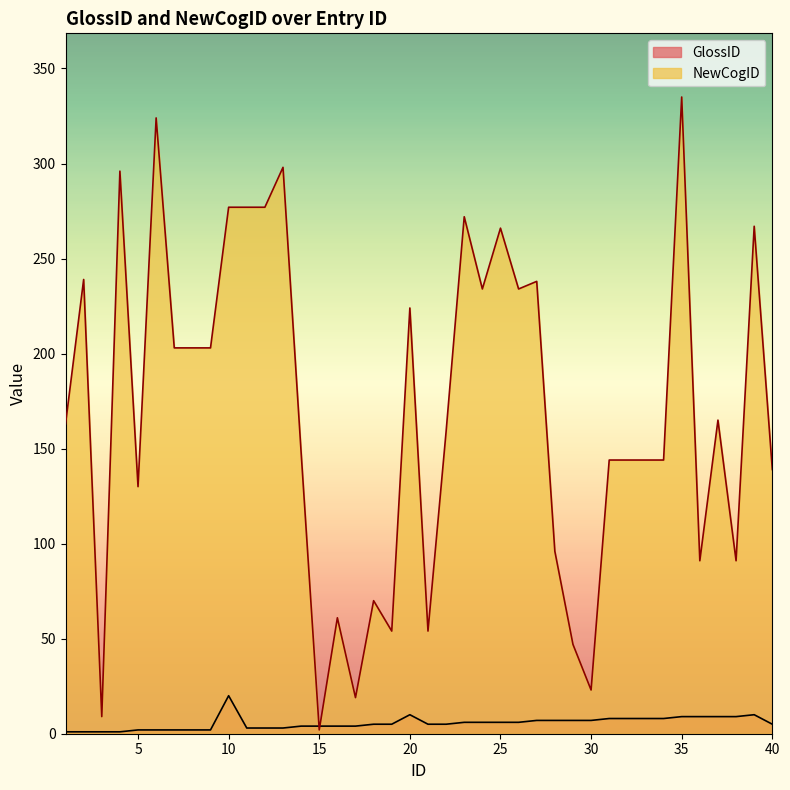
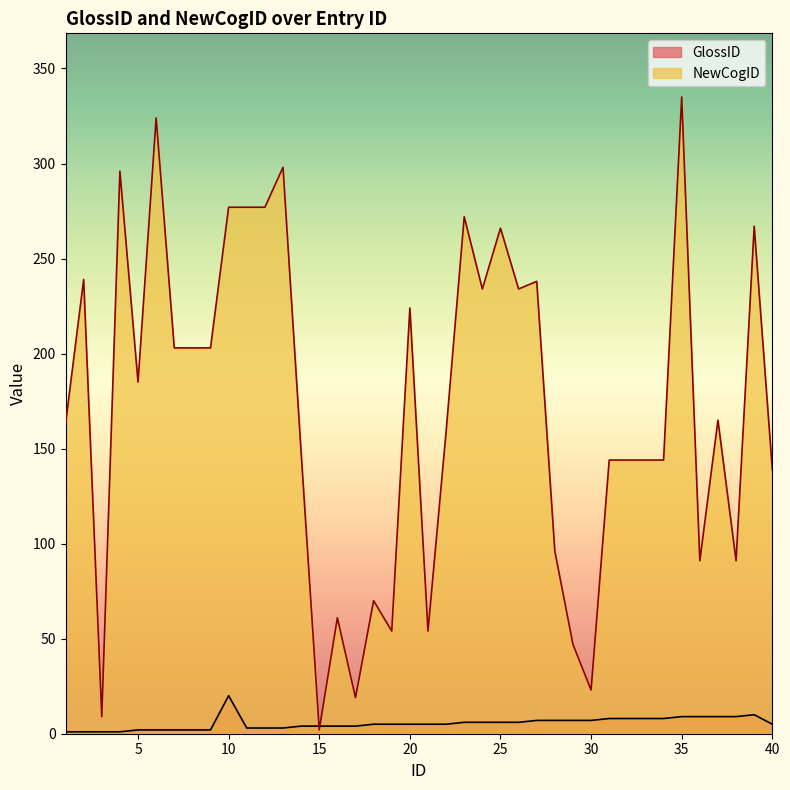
  {
    "GlossID": {
      "5": 2,
      "10": 20,
      "15": 4,
-     "20": 10,
+     "20": 5,
      "25": 6,
      "30": 7,
      "35": 9,
      "40": 5
    },
    "NewCogID": {
-     "5": 130,
+     "5": 185,
      "10": 277,
      "15": 2,
      "20": 224,
      "25": 266,
      "30": 23,
      "35": 335,
      "40": 139
    }
  }
